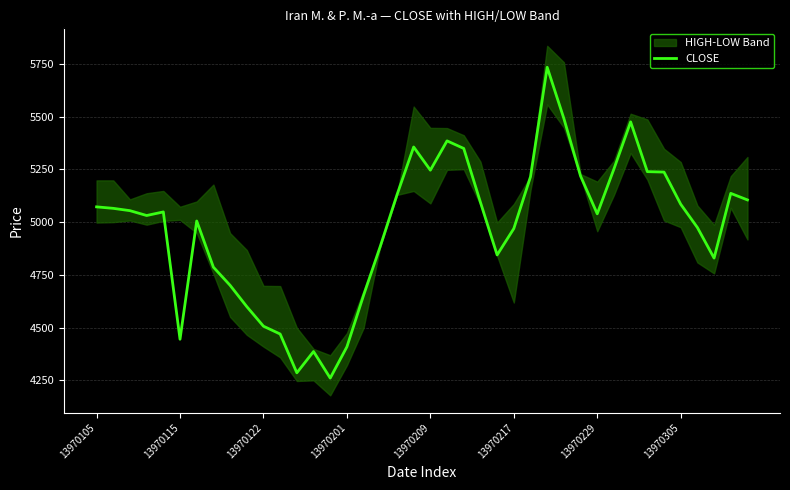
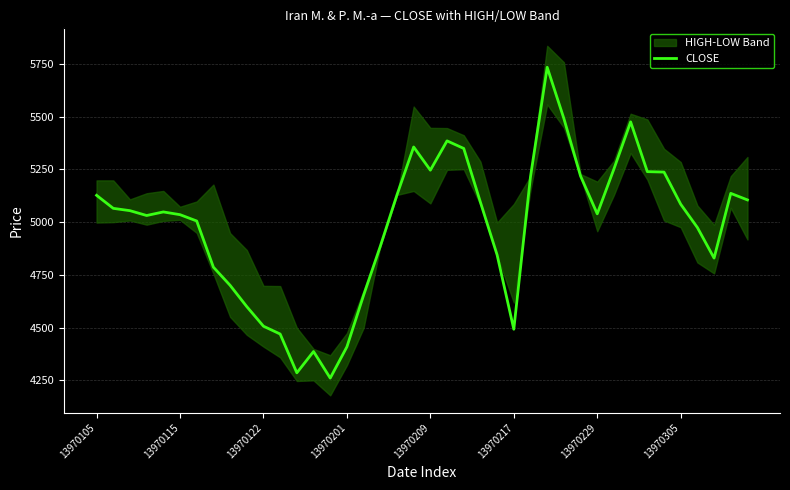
  {
    "CLOSE": {
-     "13970105": 5070,
-     "13970115": 4440,
+     "13970105": 5130,
+     "13970115": 5040,
      "13970122": 4510,
      "13970201": 4410,
      "13970209": 5250,
-     "13970217": 4970,
+     "13970217": 4490,
      "13970229": 5040,
      "13970305": 5090
    }
  }
